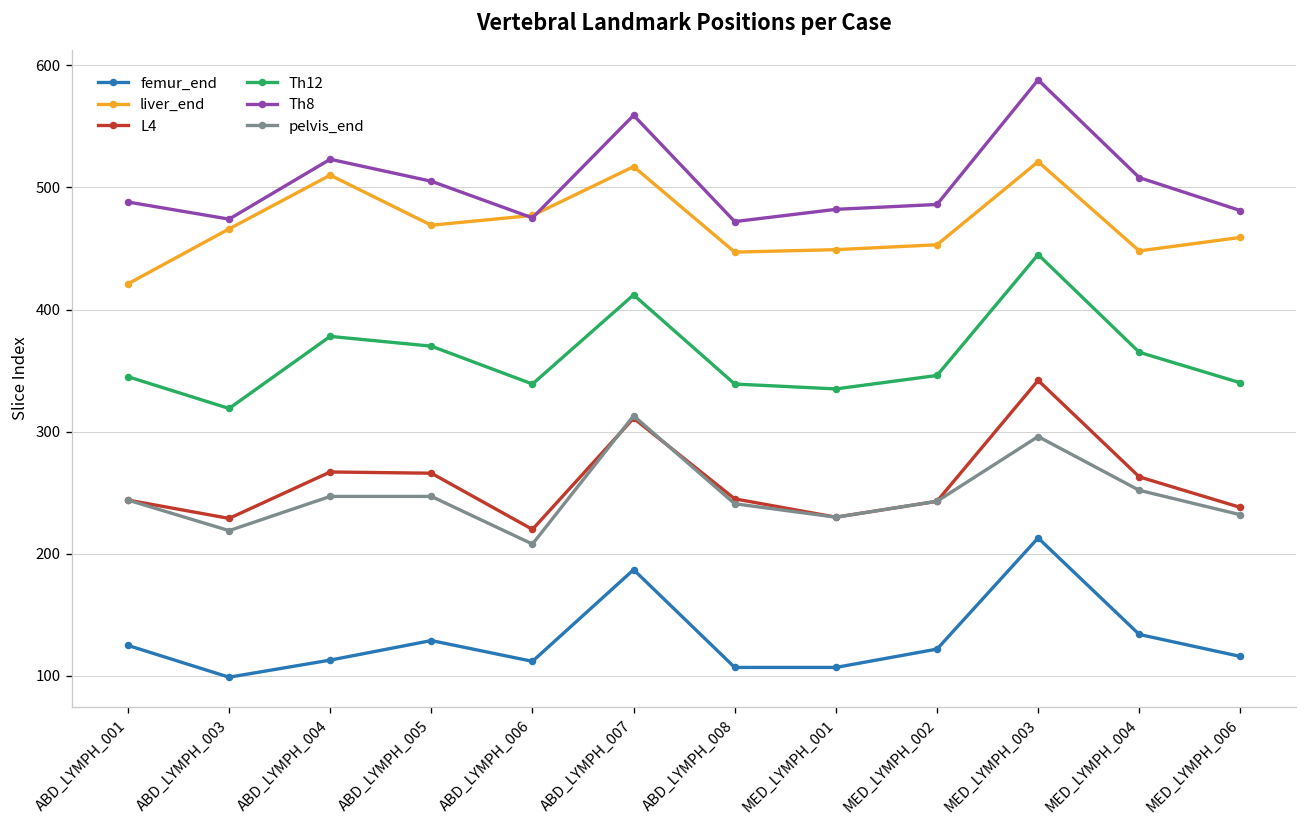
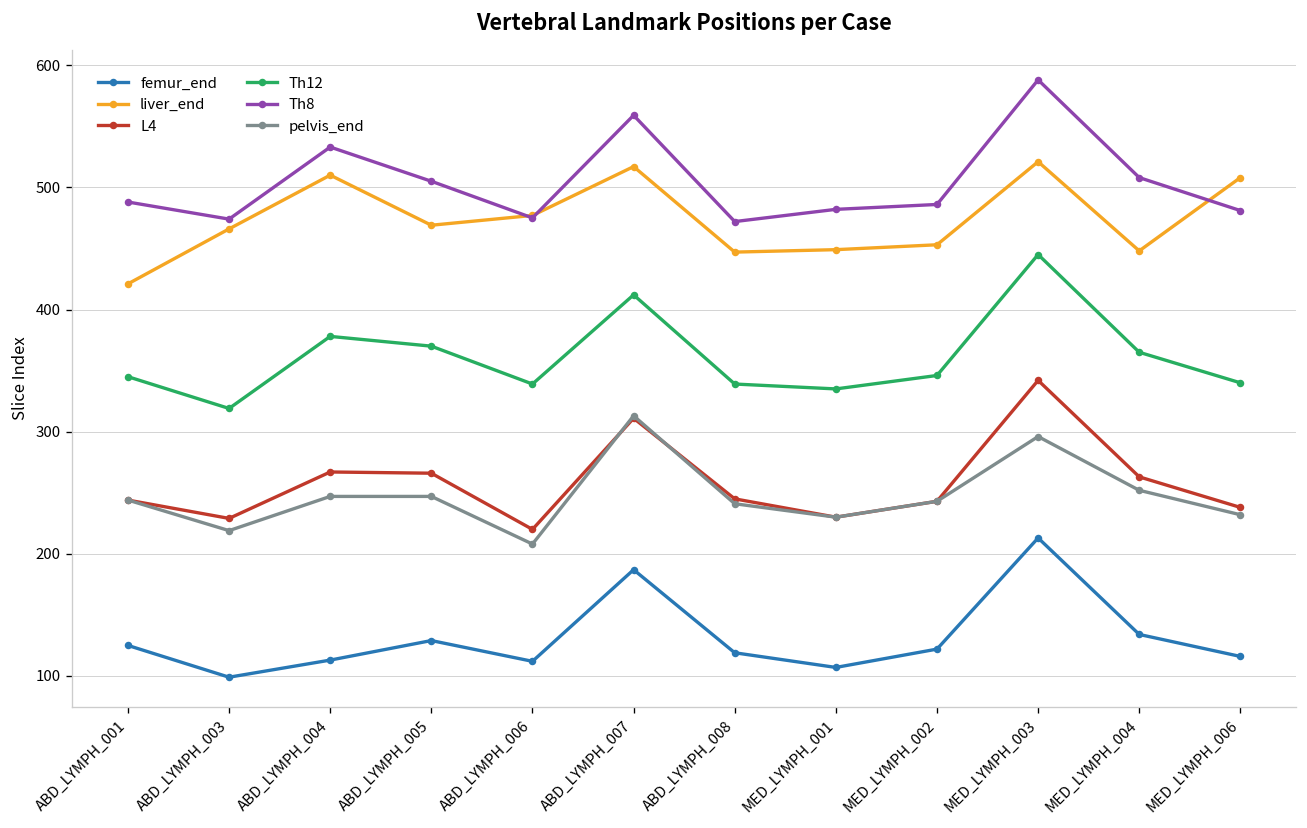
  {
    "femur_end": {
      "ABD_LYMPH_001": 125,
      "ABD_LYMPH_003": 99,
      "ABD_LYMPH_004": 113,
      "ABD_LYMPH_005": 129,
      "ABD_LYMPH_006": 112,
      "ABD_LYMPH_007": 187,
-     "ABD_LYMPH_008": 107,
+     "ABD_LYMPH_008": 119,
      "MED_LYMPH_001": 107,
      "MED_LYMPH_002": 122,
      "MED_LYMPH_003": 213,
      "MED_LYMPH_004": 134,
      "MED_LYMPH_006": 116
    },
    "liver_end": {
      "ABD_LYMPH_001": 421,
      "ABD_LYMPH_003": 466,
      "ABD_LYMPH_004": 510,
      "ABD_LYMPH_005": 469,
      "ABD_LYMPH_007": 517,
      "ABD_LYMPH_008": 447,
      "MED_LYMPH_001": 449,
      "MED_LYMPH_002": 453,
      "MED_LYMPH_003": 521,
      "MED_LYMPH_004": 448,
-     "MED_LYMPH_006": 459
+     "MED_LYMPH_006": 508
    },
    "L4": {
      "ABD_LYMPH_003": 229,
      "ABD_LYMPH_004": 267,
      "ABD_LYMPH_005": 266,
      "ABD_LYMPH_006": 220,
      "ABD_LYMPH_008": 245,
      "MED_LYMPH_003": 342,
      "MED_LYMPH_004": 263,
      "MED_LYMPH_006": 238
    },
    "Th12": {
      "ABD_LYMPH_001": 345,
      "ABD_LYMPH_003": 319,
      "ABD_LYMPH_004": 378,
      "ABD_LYMPH_005": 370,
      "ABD_LYMPH_006": 339,
      "ABD_LYMPH_007": 412,
      "ABD_LYMPH_008": 339,
      "MED_LYMPH_001": 335,
      "MED_LYMPH_002": 346,
      "MED_LYMPH_003": 445,
      "MED_LYMPH_004": 365,
      "MED_LYMPH_006": 340
    },
    "Th8": {
      "ABD_LYMPH_001": 488,
      "ABD_LYMPH_003": 474,
-     "ABD_LYMPH_004": 523,
+     "ABD_LYMPH_004": 533,
      "ABD_LYMPH_005": 505,
      "ABD_LYMPH_007": 559,
      "ABD_LYMPH_008": 472,
      "MED_LYMPH_001": 482,
      "MED_LYMPH_002": 486,
      "MED_LYMPH_003": 588,
      "MED_LYMPH_004": 508,
      "MED_LYMPH_006": 481
    },
    "pelvis_end": {
      "ABD_LYMPH_003": 219,
      "ABD_LYMPH_004": 247,
      "ABD_LYMPH_005": 247,
      "ABD_LYMPH_006": 208,
      "ABD_LYMPH_008": 241,
      "MED_LYMPH_003": 296,
      "MED_LYMPH_004": 252,
      "MED_LYMPH_006": 232
    }
  }
